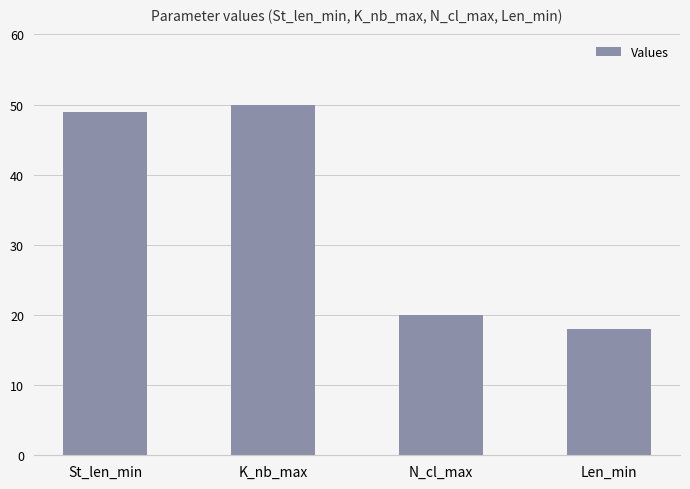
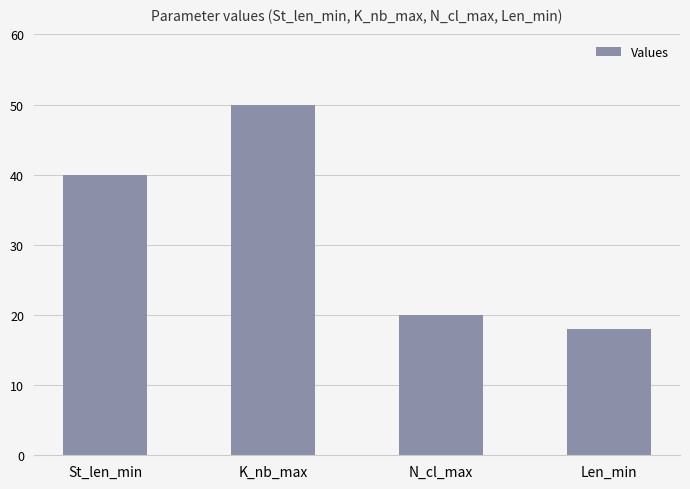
  {
-   "St_len_min": 49,
+   "St_len_min": 40,
    "K_nb_max": 50,
    "N_cl_max": 20,
    "Len_min": 18
  }
